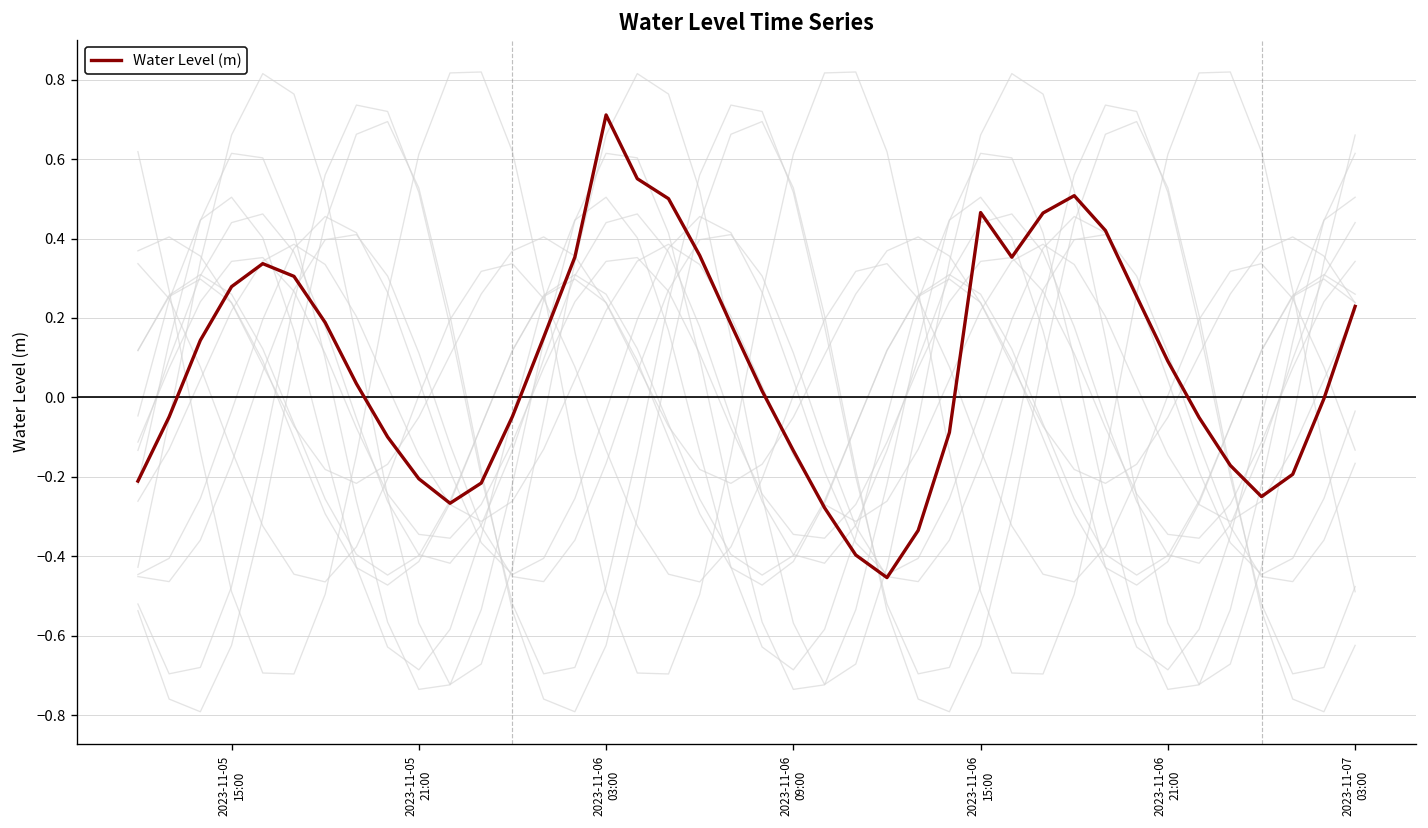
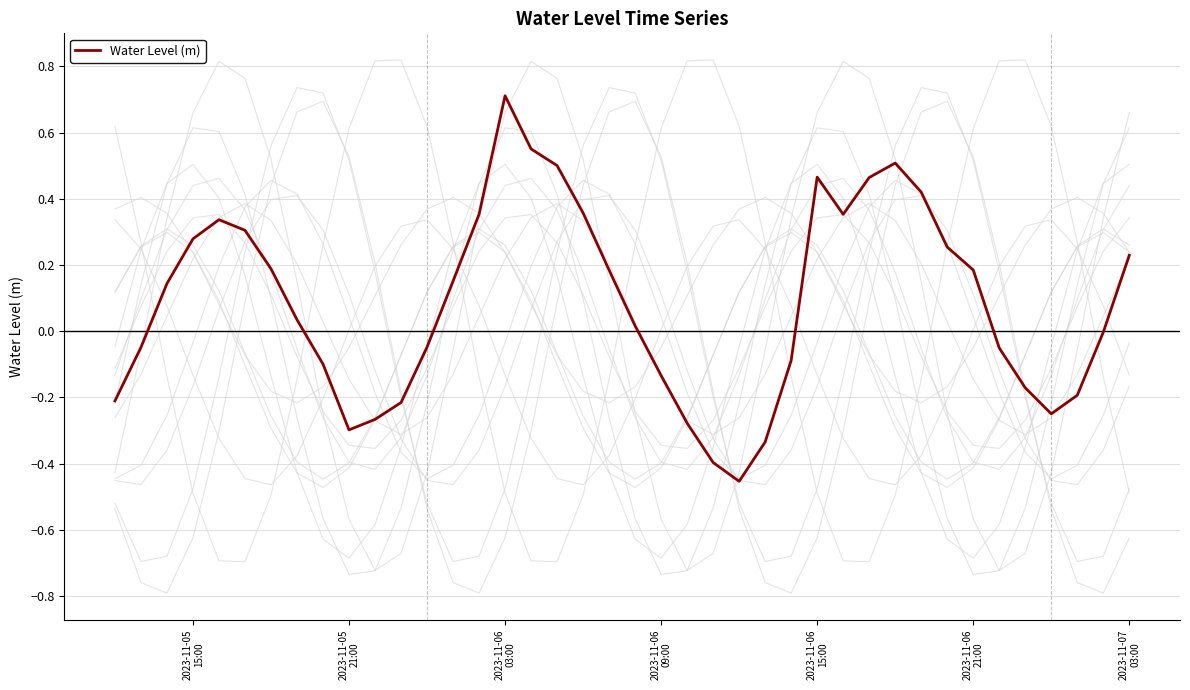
  {
    "Water Level (m)": {
      "2023-11-05 15:00": 0.28,
-     "2023-11-05 21:00": -0.20,
+     "2023-11-05 21:00": -0.30,
      "2023-11-06 03:00": 0.71,
      "2023-11-06 09:00": -0.13,
      "2023-11-06 15:00": 0.47,
-     "2023-11-06 21:00": 0.09,
+     "2023-11-06 21:00": 0.19,
      "2023-11-07 03:00": 0.23
    }
  }
